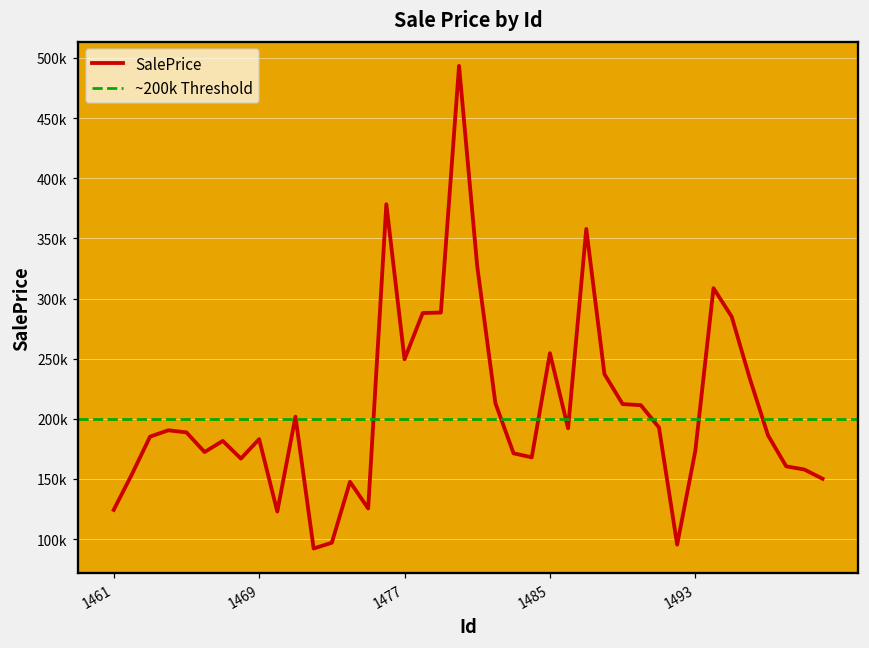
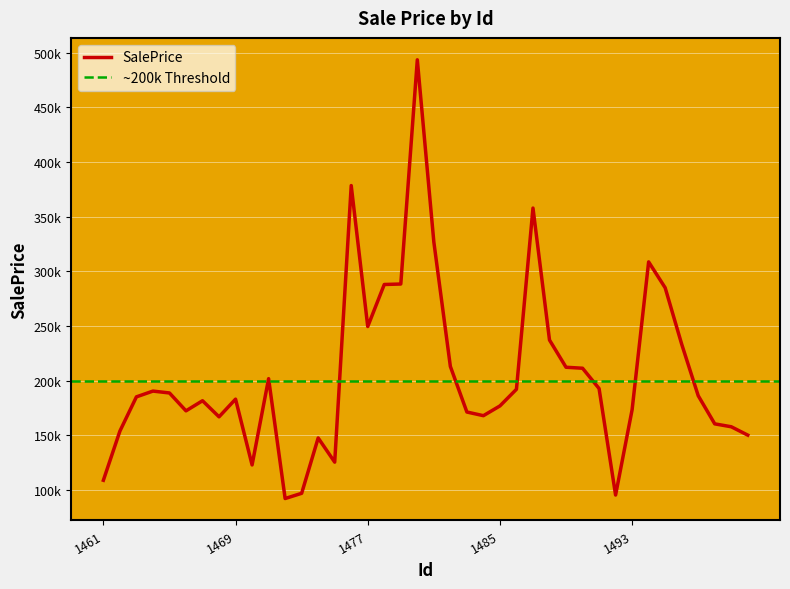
  {
-   "1461": 124000,
+   "1461": 109000,
    "1469": 183000,
    "1477": 249000,
-   "1485": 255000,
+   "1485": 177000,
    "1493": 173000
  }
